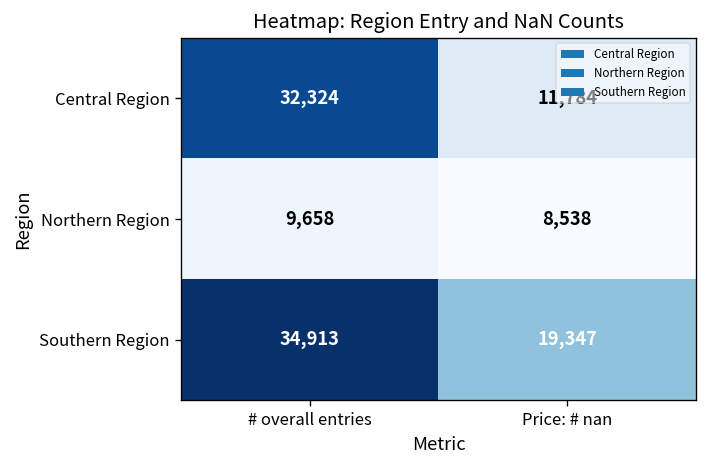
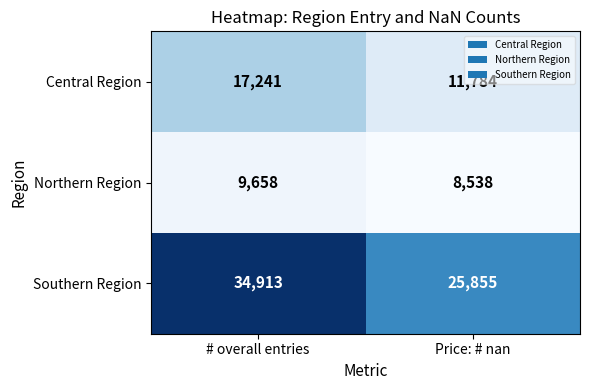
  {
    "Central Region": {
-     "# overall entries": "32,324"
+     "# overall entries": "17,241"
    },
    "Northern Region": {
      "# overall entries": "9,658",
      "Price: # nan": "8,538"
    },
    "Southern Region": {
      "# overall entries": "34,913",
-     "Price: # nan": "19,347"
+     "Price: # nan": "25,855"
    }
  }
